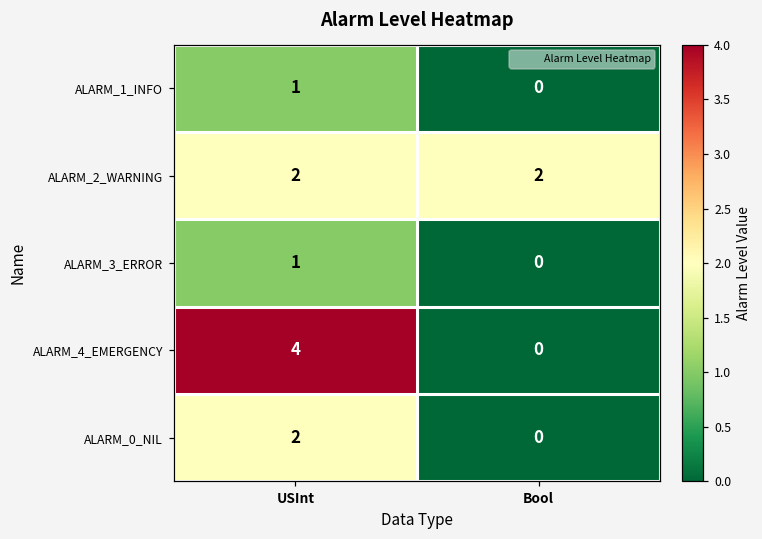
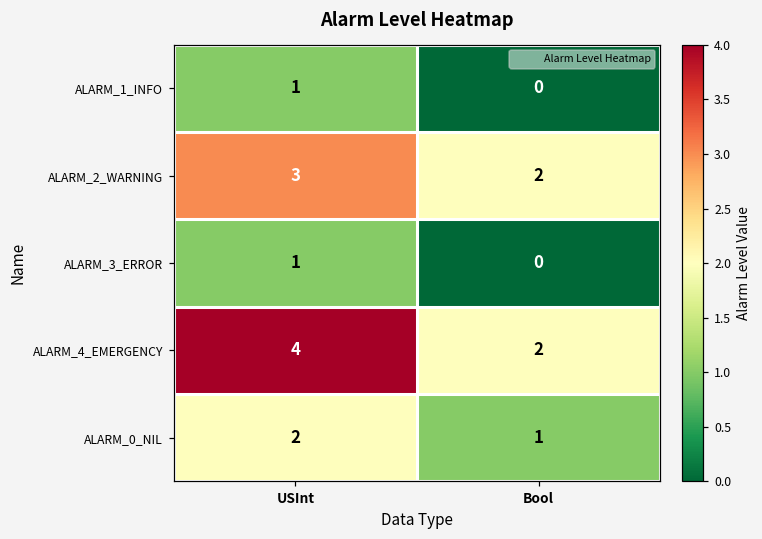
  {
    "ALARM_1_INFO": {
      "USInt": 1,
      "Bool": 0
    },
    "ALARM_2_WARNING": {
-     "USInt": 2,
+     "USInt": 3,
      "Bool": 2
    },
    "ALARM_3_ERROR": {
      "USInt": 1,
      "Bool": 0
    },
    "ALARM_4_EMERGENCY": {
      "USInt": 4,
-     "Bool": 0
+     "Bool": 2
    },
    "ALARM_0_NIL": {
      "USInt": 2,
-     "Bool": 0
+     "Bool": 1
    }
  }
